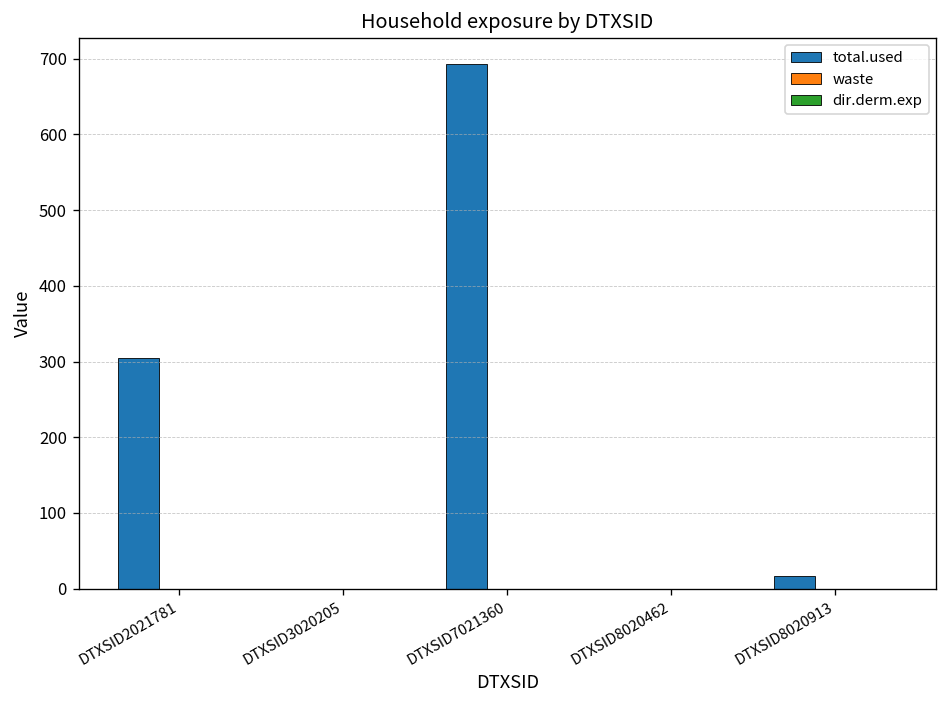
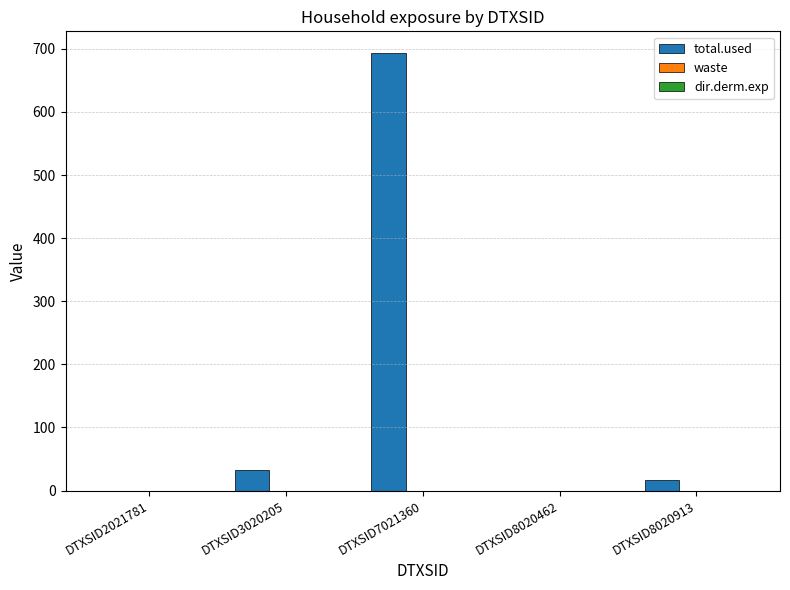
  {
    "total.used": {
-     "DTXSID2021781": 300,
-     "DTXSID3020205": 0,
+     "DTXSID2021781": 0,
+     "DTXSID3020205": 30,
      "DTXSID7021360": 690,
      "DTXSID8020462": 0,
      "DTXSID8020913": 20
    },
    "waste": {
      "DTXSID2021781": 0,
      "DTXSID3020205": 0,
      "DTXSID7021360": 0,
      "DTXSID8020462": 0,
      "DTXSID8020913": 0
    },
    "dir.derm.exp": {
      "DTXSID2021781": 0,
      "DTXSID3020205": 0,
      "DTXSID7021360": 0,
      "DTXSID8020462": 0,
      "DTXSID8020913": 0
    }
  }
